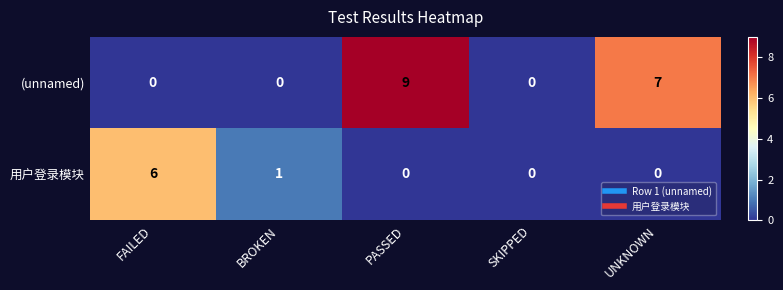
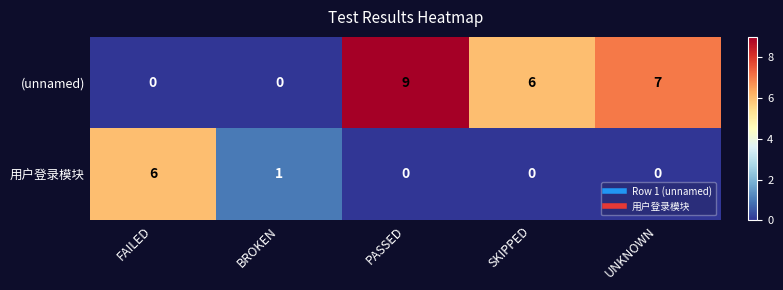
  {
    "(unnamed)": {
      "FAILED": 0,
      "BROKEN": 0,
      "PASSED": 9,
-     "SKIPPED": 0,
+     "SKIPPED": 6,
      "UNKNOWN": 7
    },
    "用户登录模块": {
      "FAILED": 6,
      "BROKEN": 1,
      "PASSED": 0,
      "SKIPPED": 0,
      "UNKNOWN": 0
    }
  }
